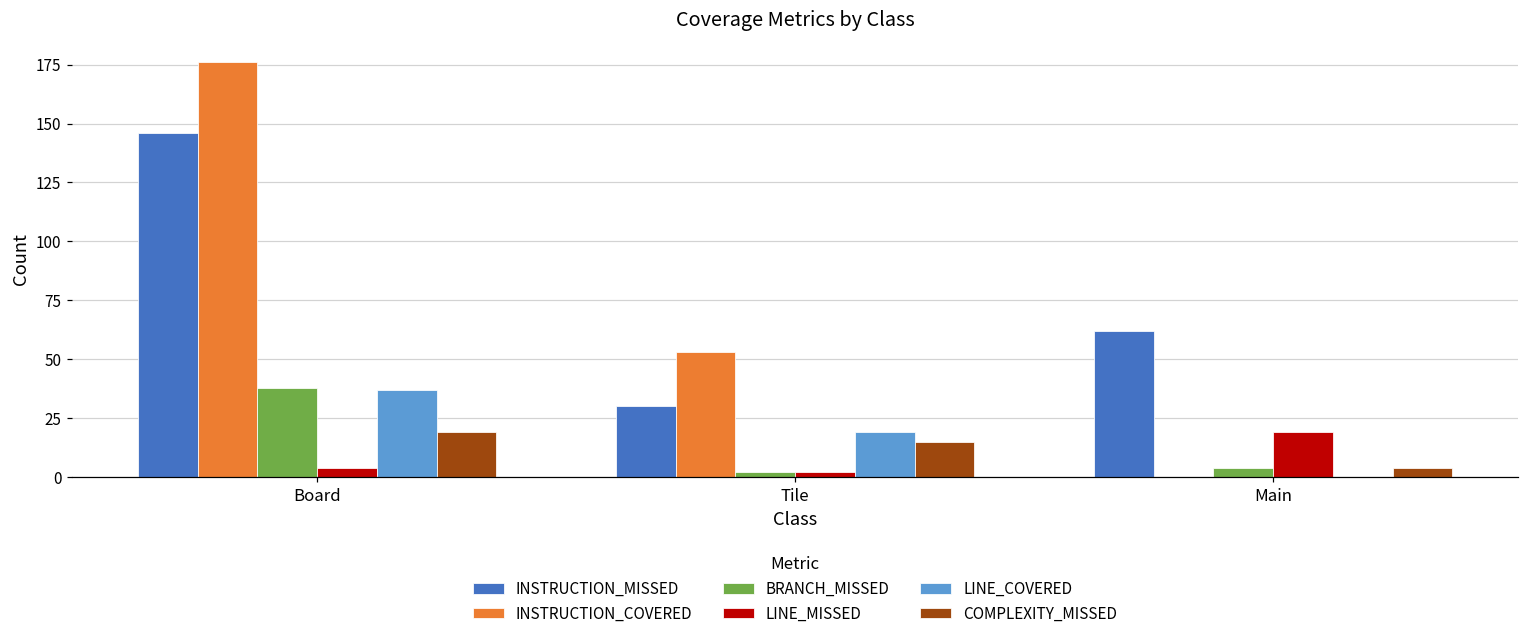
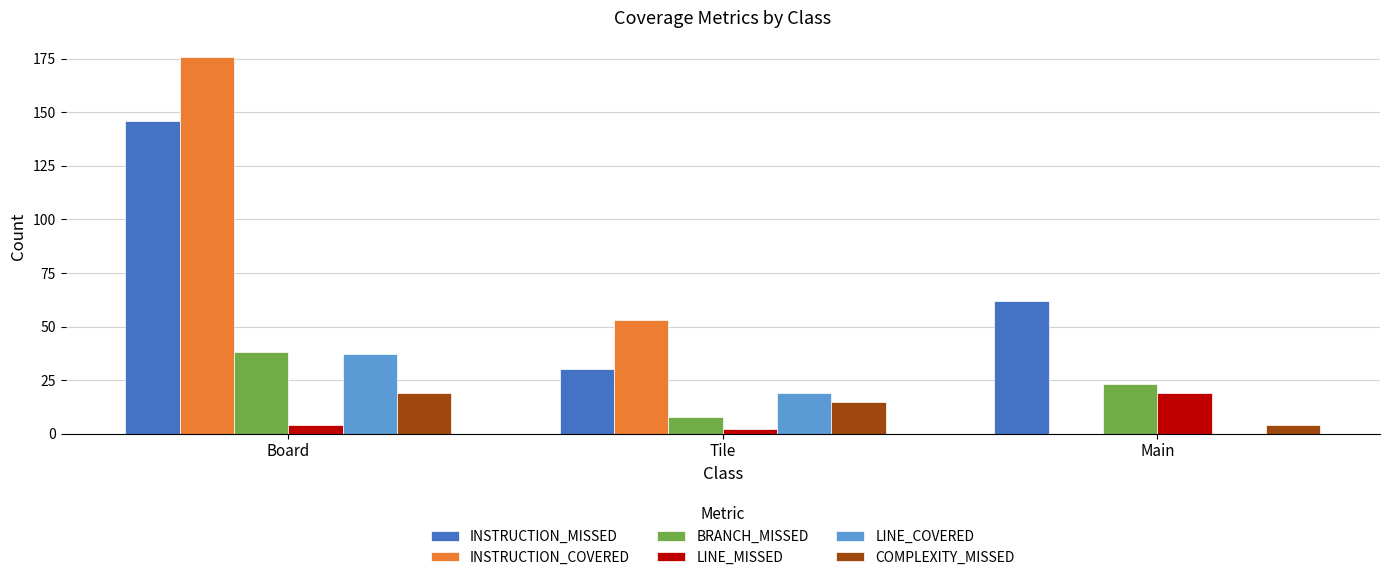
  {
    "INSTRUCTION_COVERED": {
      "Board": 176,
      "Tile": 53,
      "Main": 0
    },
    "BRANCH_MISSED": {
      "Board": 38,
-     "Tile": 2,
-     "Main": 4
+     "Tile": 8,
+     "Main": 23
    },
    "LINE_MISSED": {
      "Board": 4,
      "Tile": 2,
      "Main": 19
    },
    "COMPLEXITY_MISSED": {
      "Board": 19,
      "Tile": 15,
      "Main": 4
    }
  }
